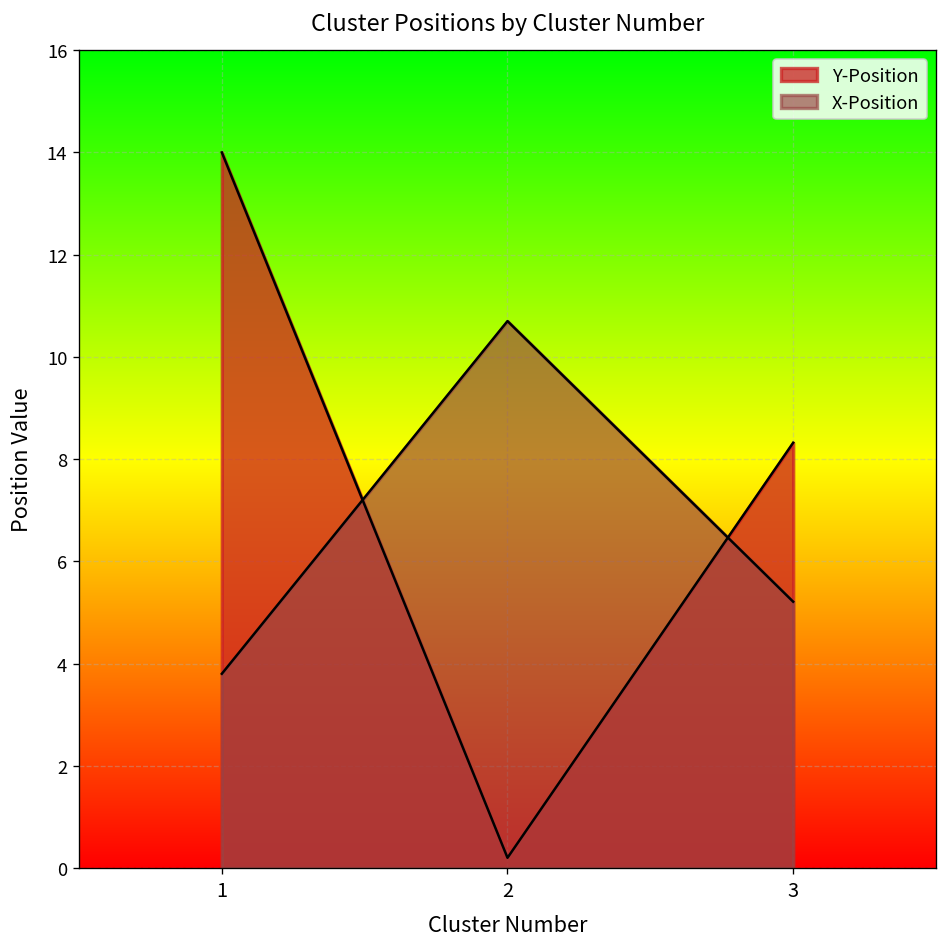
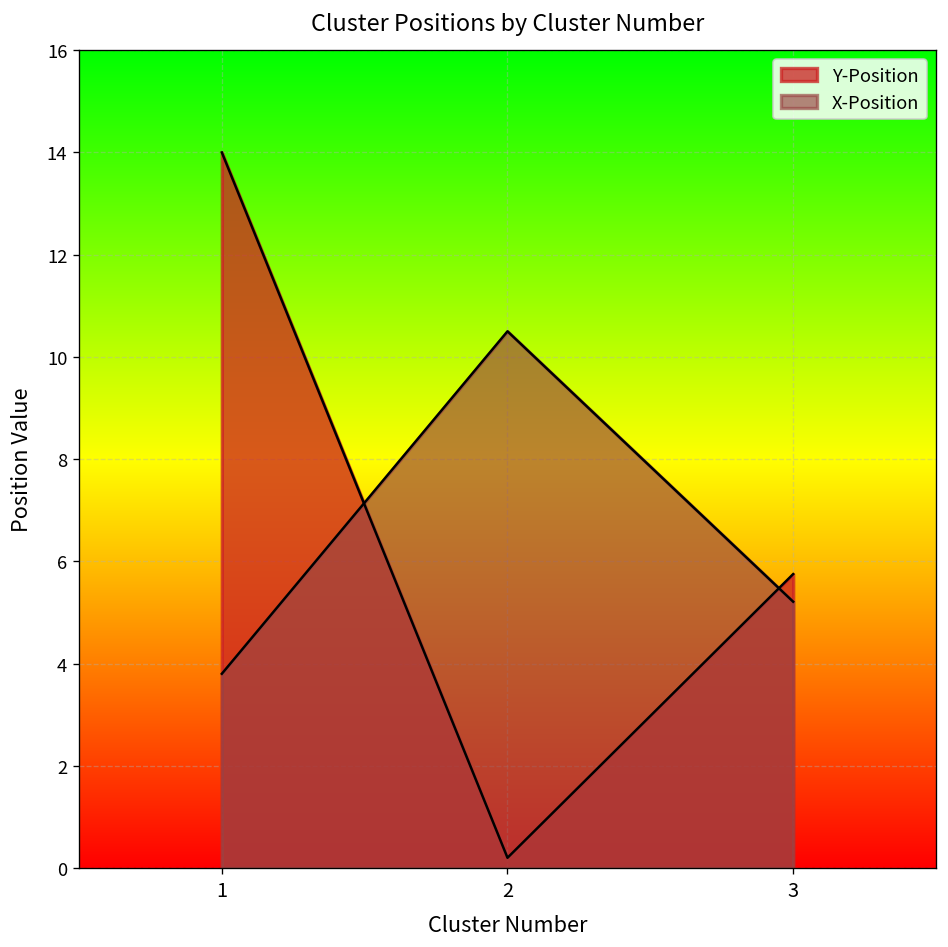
  {
    "Y-Position": {
      "1": 14.0,
      "2": 0.2,
-     "3": 8.3
+     "3": 5.8
    },
    "X-Position": {
      "1": 3.8,
-     "2": 10.7,
+     "2": 10.5,
      "3": 5.2
    }
  }
